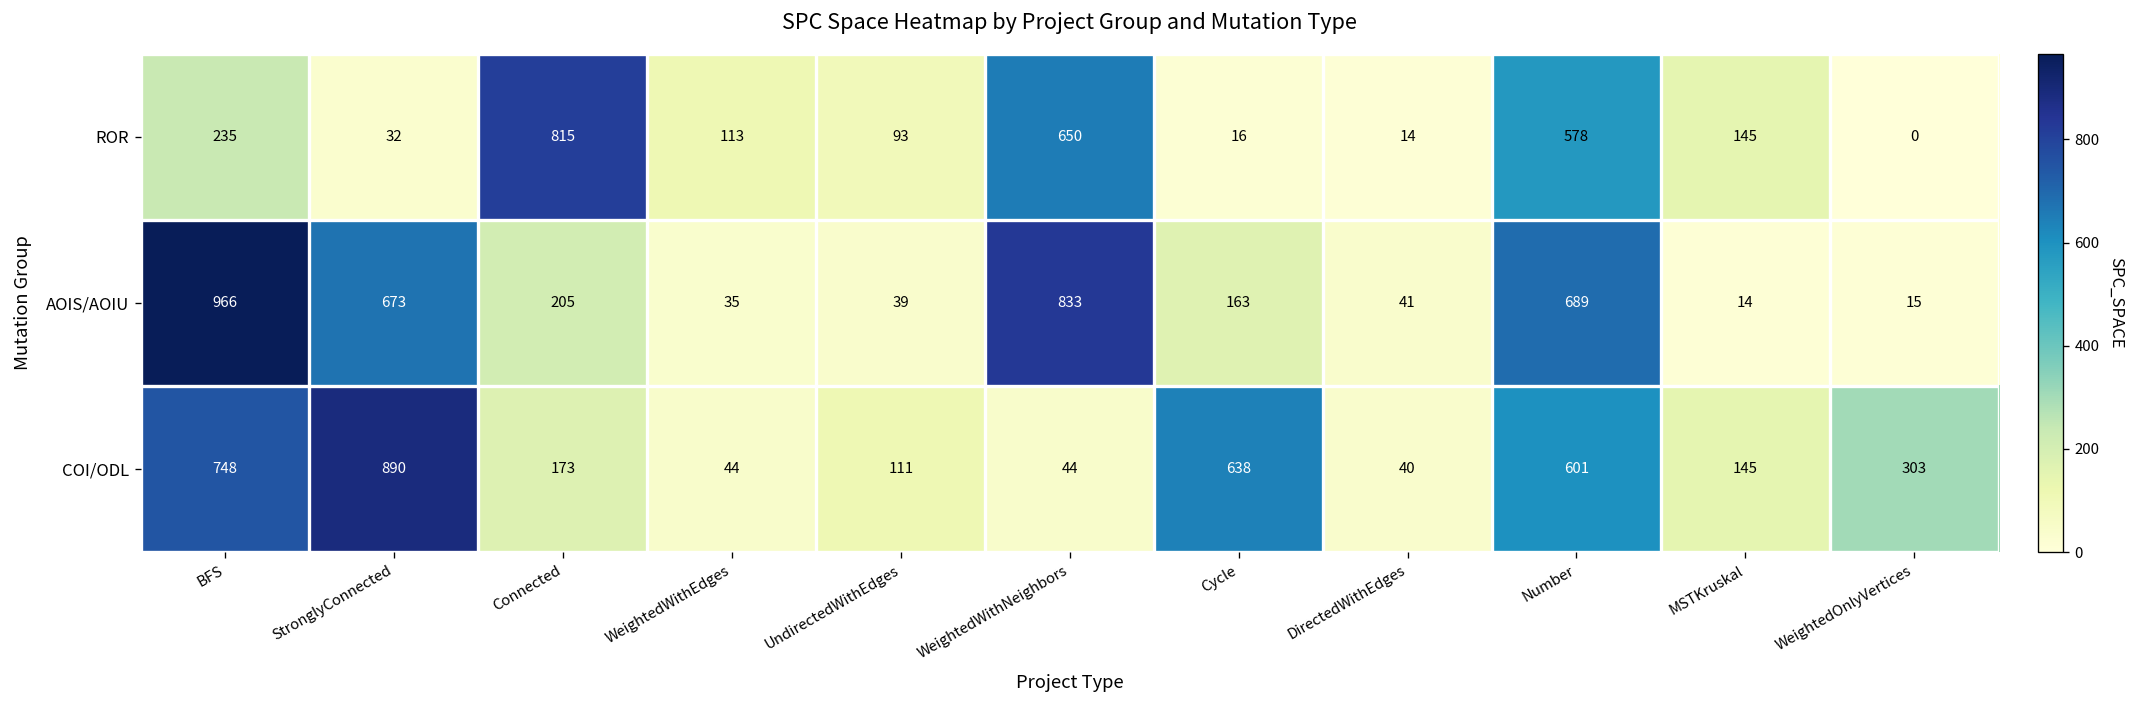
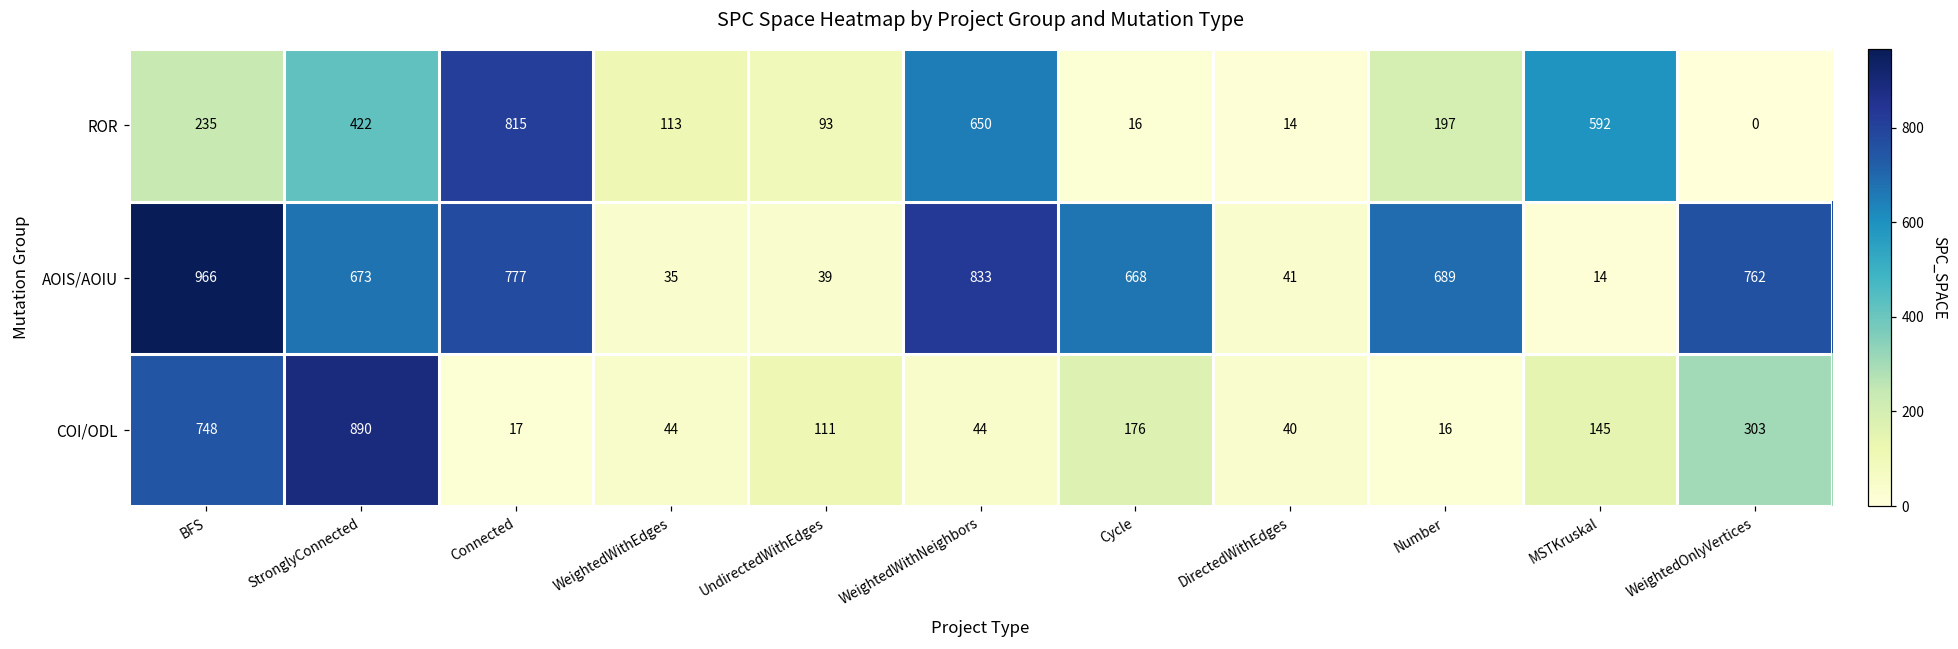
  {
    "ROR": {
      "BFS": 235,
-     "StronglyConnected": 32,
+     "StronglyConnected": 422,
      "Connected": 815,
      "WeightedWithEdges": 113,
      "UndirectedWithEdges": 93,
      "WeightedWithNeighbors": 650,
      "Cycle": 16,
      "DirectedWithEdges": 14,
-     "Number": 578,
-     "MSTKruskal": 145,
+     "Number": 197,
+     "MSTKruskal": 592,
      "WeightedOnlyVertices": 0
    },
    "AOIS/AOIU": {
      "BFS": 966,
      "StronglyConnected": 673,
-     "Connected": 205,
+     "Connected": 777,
      "WeightedWithEdges": 35,
      "UndirectedWithEdges": 39,
      "WeightedWithNeighbors": 833,
-     "Cycle": 163,
+     "Cycle": 668,
      "DirectedWithEdges": 41,
      "Number": 689,
      "MSTKruskal": 14,
-     "WeightedOnlyVertices": 15
+     "WeightedOnlyVertices": 762
    },
    "COI/ODL": {
      "BFS": 748,
      "StronglyConnected": 890,
-     "Connected": 173,
+     "Connected": 17,
      "WeightedWithEdges": 44,
      "UndirectedWithEdges": 111,
      "WeightedWithNeighbors": 44,
-     "Cycle": 638,
+     "Cycle": 176,
      "DirectedWithEdges": 40,
-     "Number": 601,
+     "Number": 16,
      "MSTKruskal": 145,
      "WeightedOnlyVertices": 303
    }
  }
